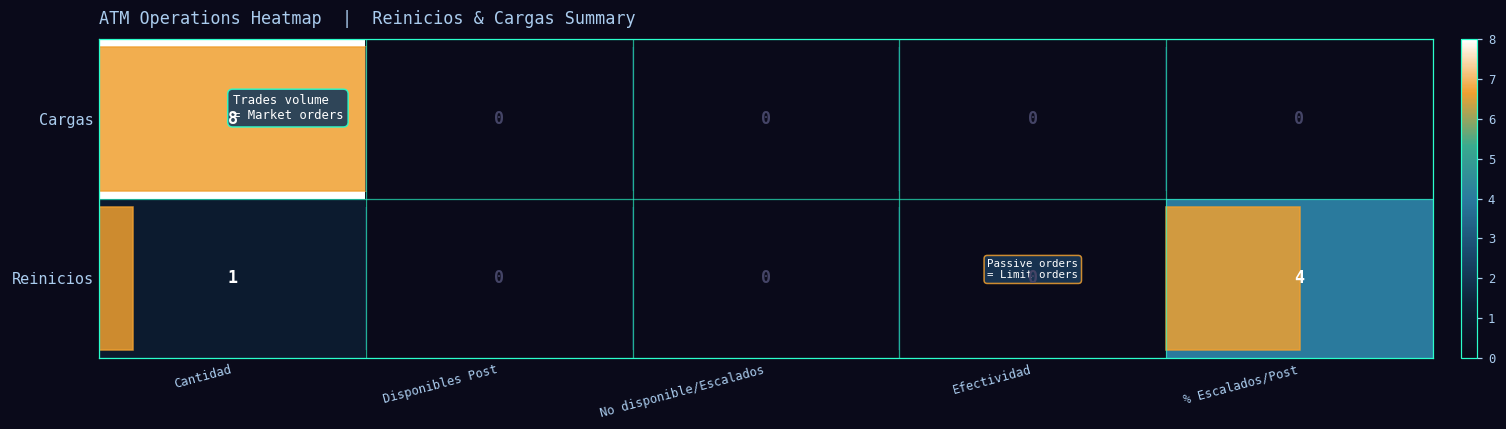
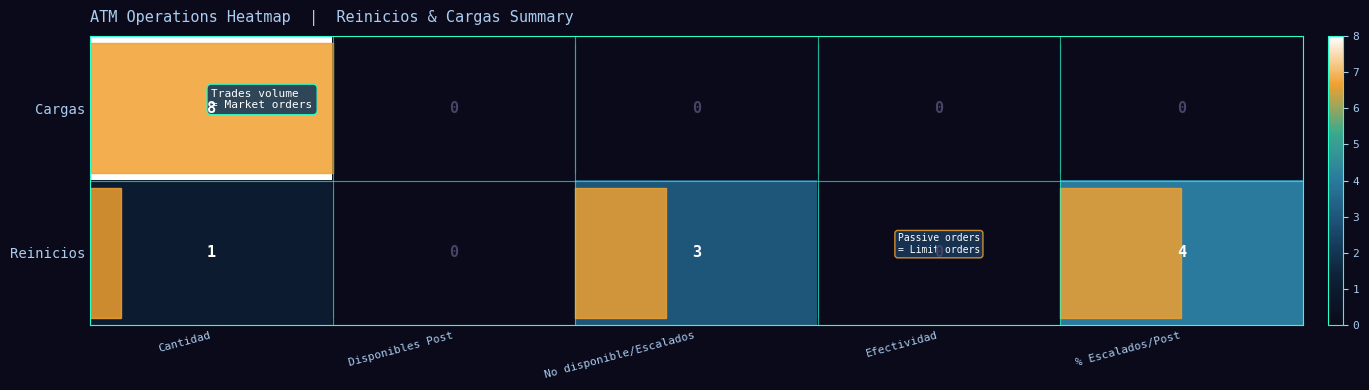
  {
    "Cargas": {
      "Disponibles Post": 0,
      "No disponible/Escalados": 0,
      "Efectividad": 0,
      "% Escalados/Post": 0
    },
    "Reinicios": {
      "Cantidad": 1,
      "Disponibles Post": 0,
-     "No disponible/Escalados": 0
+     "No disponible/Escalados": 3
    }
  }
